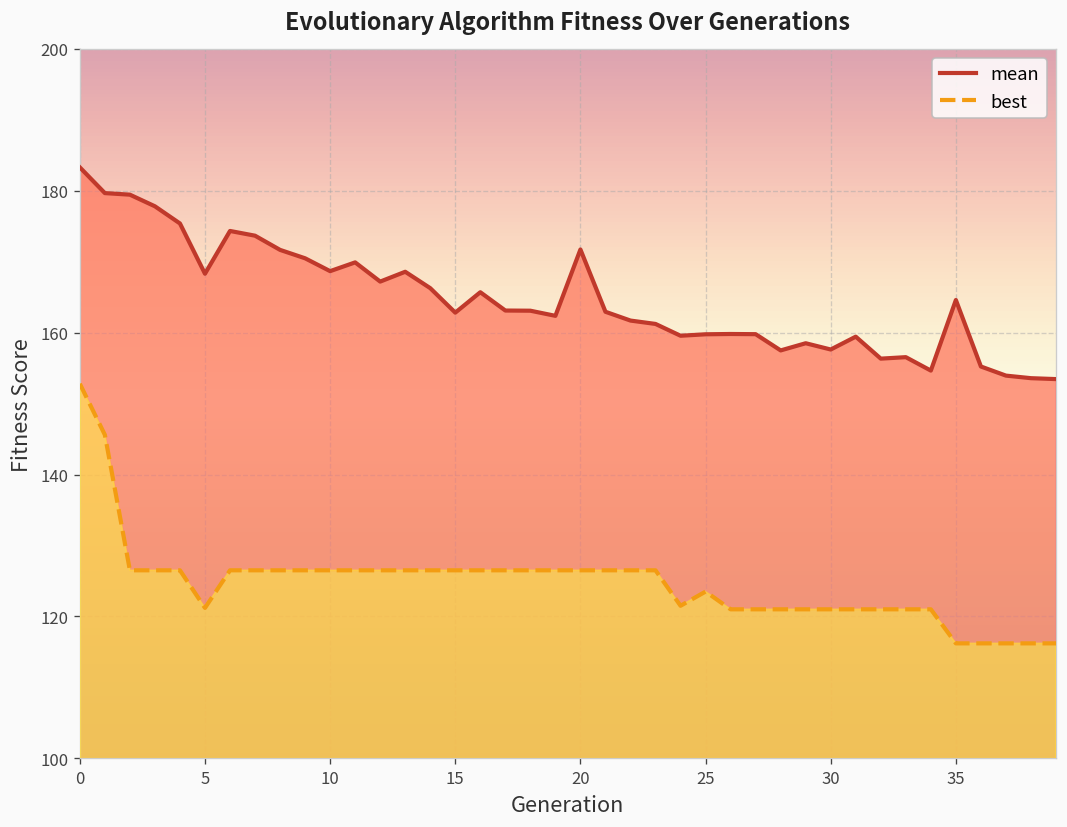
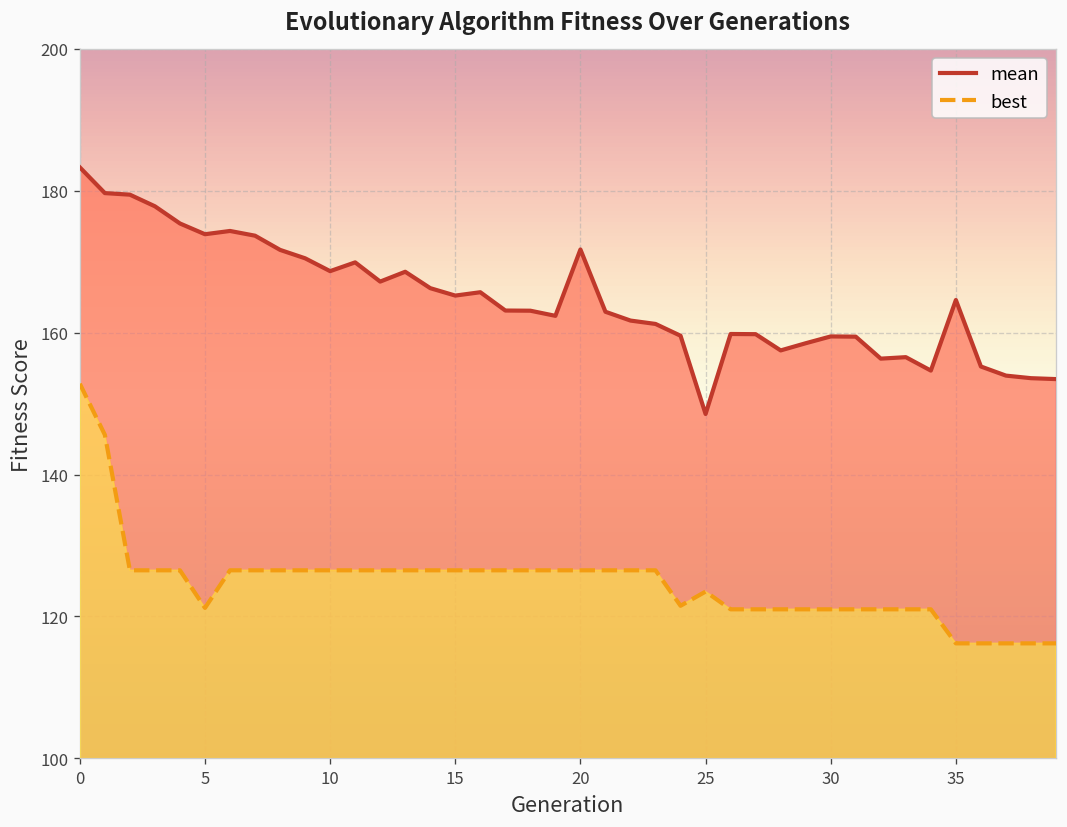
  {
    "mean": {
      "0": 183,
-     "5": 168,
+     "5": 174,
      "10": 169,
-     "15": 163,
+     "15": 165,
      "20": 172,
-     "25": 160,
-     "30": 158,
+     "25": 149,
+     "30": 159,
      "35": 165
    },
    "best": {
      "0": 153,
      "5": 121,
      "10": 127,
      "15": 127,
      "20": 127,
      "25": 124,
      "30": 121,
      "35": 116
    }
  }
